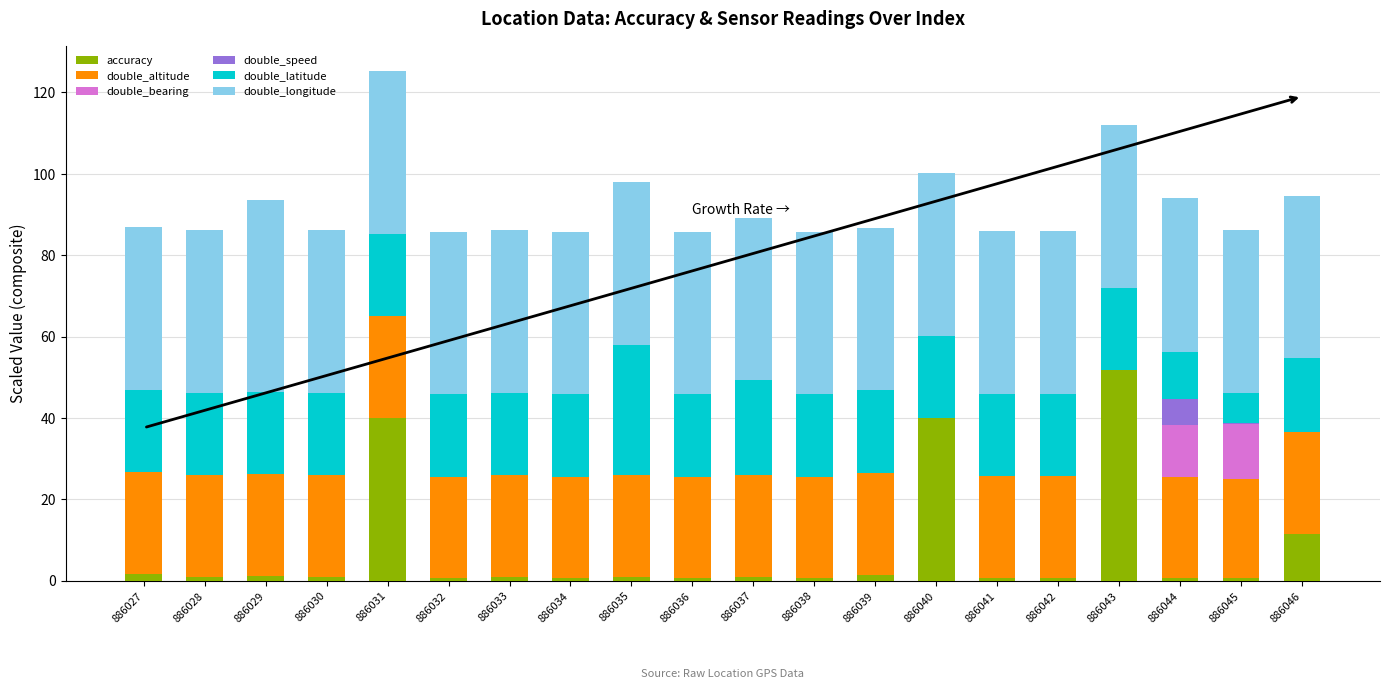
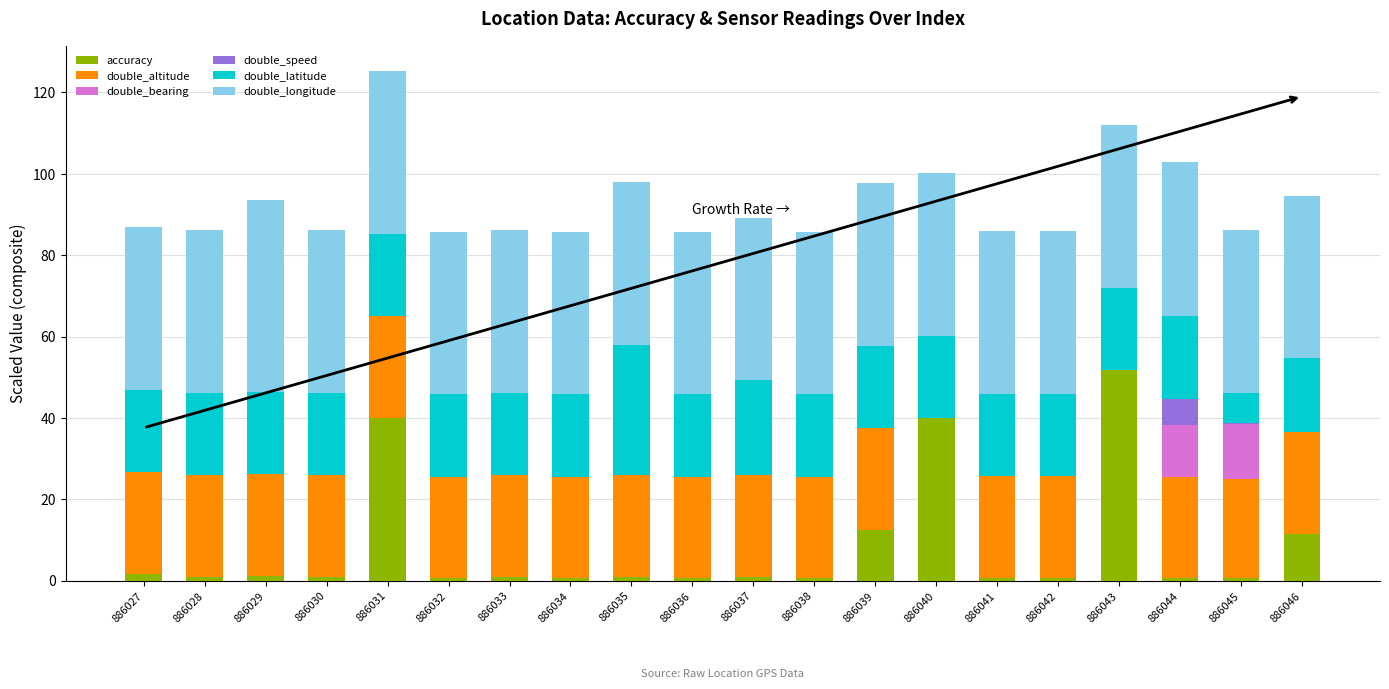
  {
    "accuracy": {
      "886027": 2,
      "886028": 1,
      "886029": 1,
      "886030": 1,
      "886031": 40,
      "886033": 1,
      "886035": 1,
      "886037": 1,
-     "886039": 1,
+     "886039": 12,
      "886040": 40,
      "886041": 1,
      "886043": 52,
      "886045": 1,
      "886046": 12
    },
    "double_altitude": {
      "886027": 25,
      "886028": 25,
      "886029": 25,
      "886030": 25,
      "886031": 25,
      "886032": 25,
      "886033": 25,
      "886034": 25,
      "886035": 25,
      "886036": 25,
      "886037": 25,
      "886038": 25,
      "886039": 25,
      "886040": 0,
      "886041": 25,
      "886042": 25,
      "886043": 0,
      "886044": 25,
      "886045": 24,
      "886046": 25
    },
    "double_bearing": {
      "886027": 0,
      "886028": 0,
      "886029": 0,
      "886030": 0,
      "886031": 0,
      "886032": 0,
      "886033": 0,
      "886034": 0,
      "886035": 0,
      "886036": 0,
      "886037": 0,
      "886038": 0,
      "886039": 0,
      "886040": 0,
      "886041": 0,
      "886042": 0,
      "886043": 0,
      "886044": 13,
      "886045": 13,
      "886046": 0
    },
    "double_speed": {
      "886027": 0,
      "886028": 0,
      "886029": 0,
      "886030": 0,
      "886031": 0,
      "886032": 0,
      "886033": 0,
      "886034": 0,
      "886035": 0,
      "886036": 0,
      "886037": 0,
      "886038": 0,
      "886039": 0,
      "886040": 0,
      "886041": 0,
      "886042": 0,
      "886043": 0,
      "886044": 6,
      "886046": 0
    },
    "double_latitude": {
      "886027": 20,
      "886028": 20,
      "886029": 20,
      "886030": 20,
      "886031": 20,
      "886032": 20,
      "886033": 20,
      "886034": 20,
      "886035": 32,
      "886036": 20,
      "886037": 23,
      "886038": 20,
      "886039": 20,
      "886040": 20,
      "886041": 20,
      "886042": 20,
      "886043": 20,
-     "886044": 11,
+     "886044": 20,
      "886045": 8,
      "886046": 18
    },
    "double_longitude": {
      "886027": 40,
      "886028": 40,
      "886029": 47,
      "886030": 40,
      "886031": 40,
      "886032": 40,
      "886033": 40,
      "886034": 40,
      "886035": 40,
      "886036": 40,
      "886037": 40,
      "886038": 40,
      "886039": 40,
      "886040": 40,
      "886041": 40,
      "886042": 40,
      "886043": 40,
      "886044": 38,
      "886045": 40,
      "886046": 40
    }
  }
